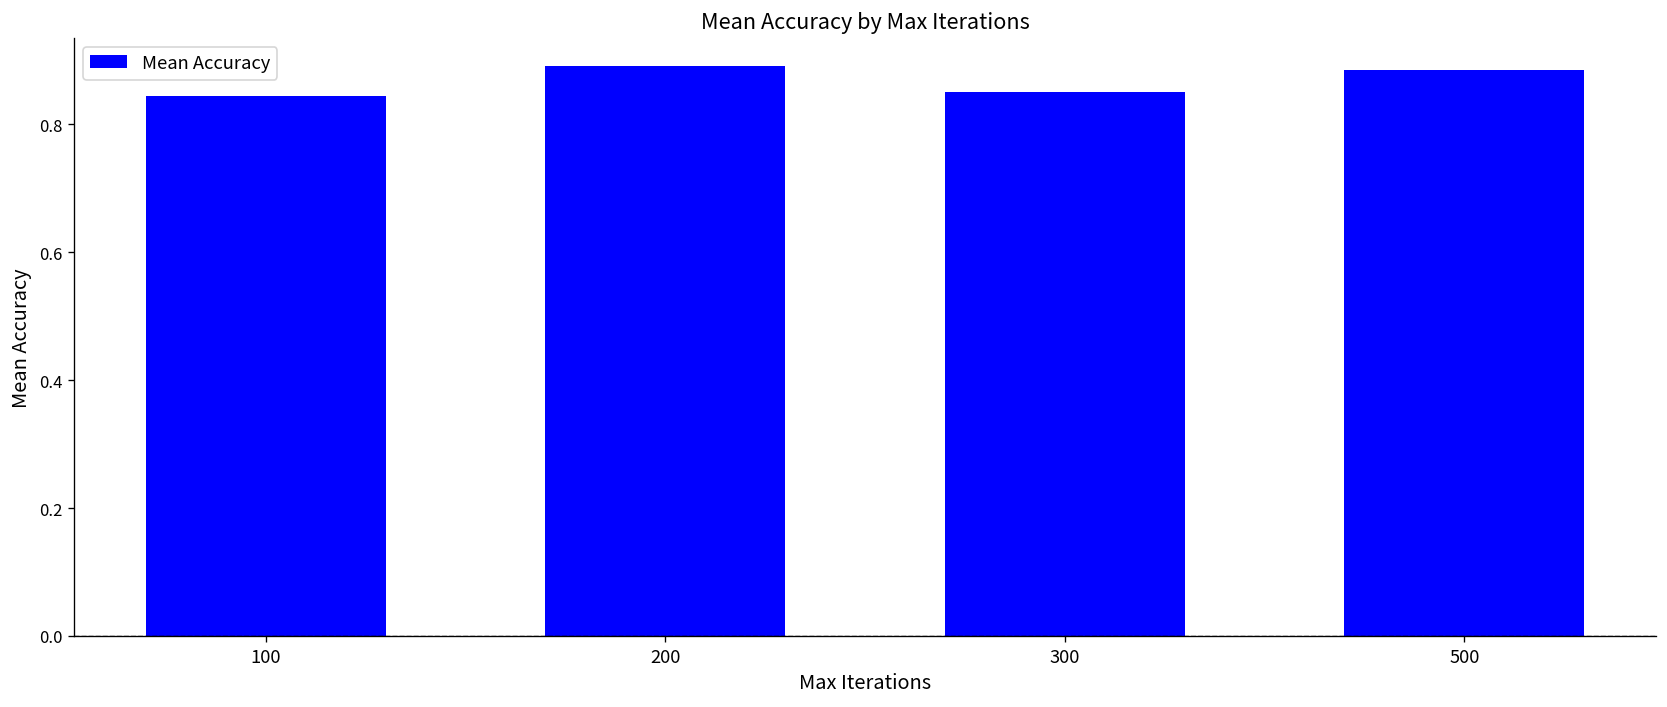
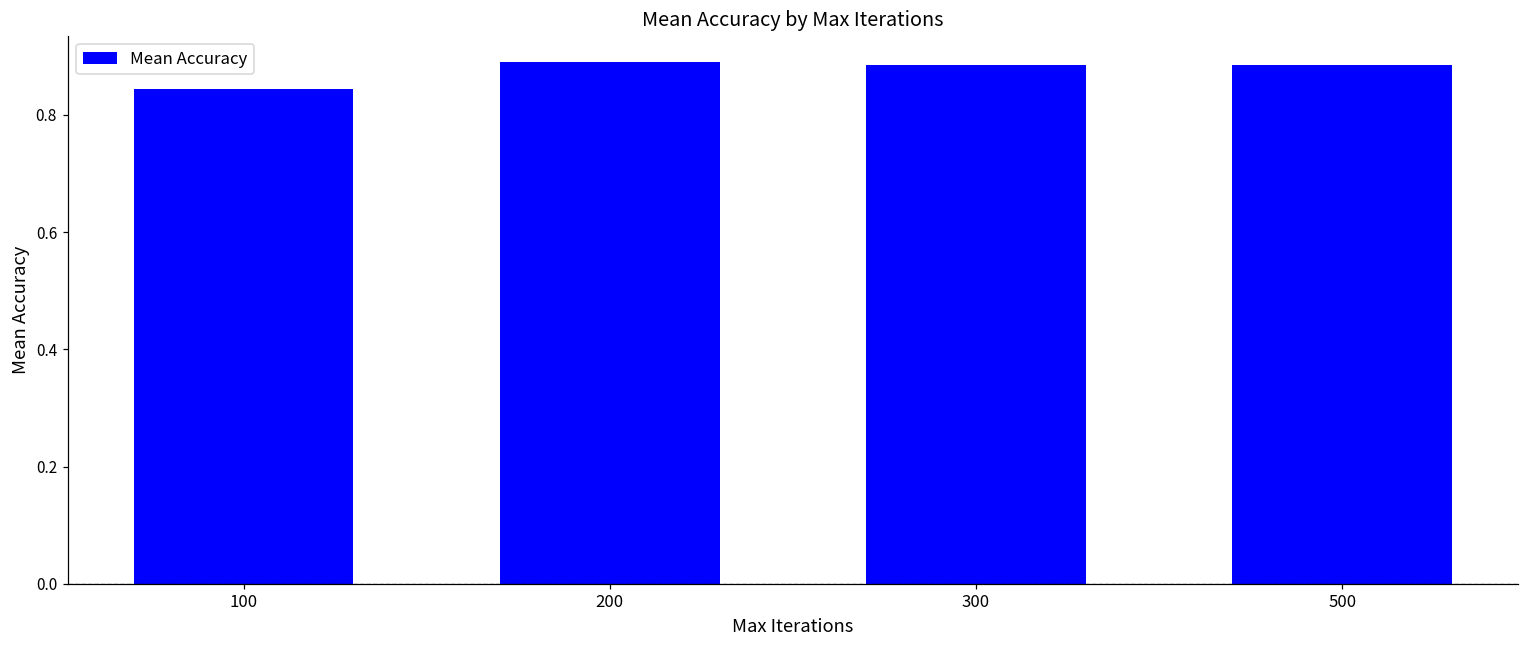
  {
    "100": 0.84,
    "200": 0.89,
-   "300": 0.85,
+   "300": 0.88,
    "500": 0.88
  }
